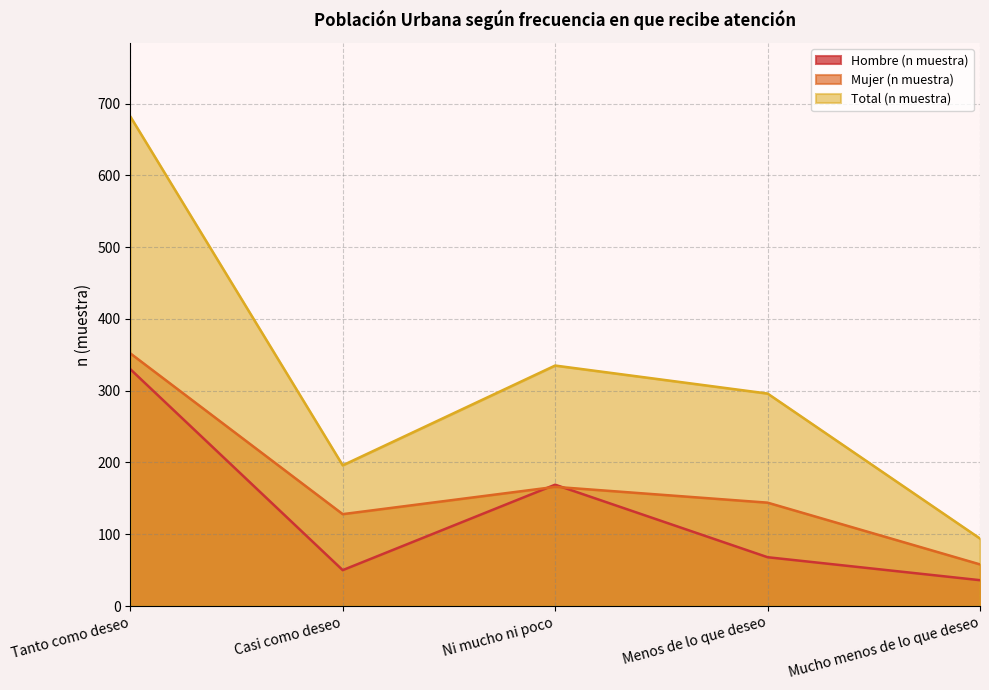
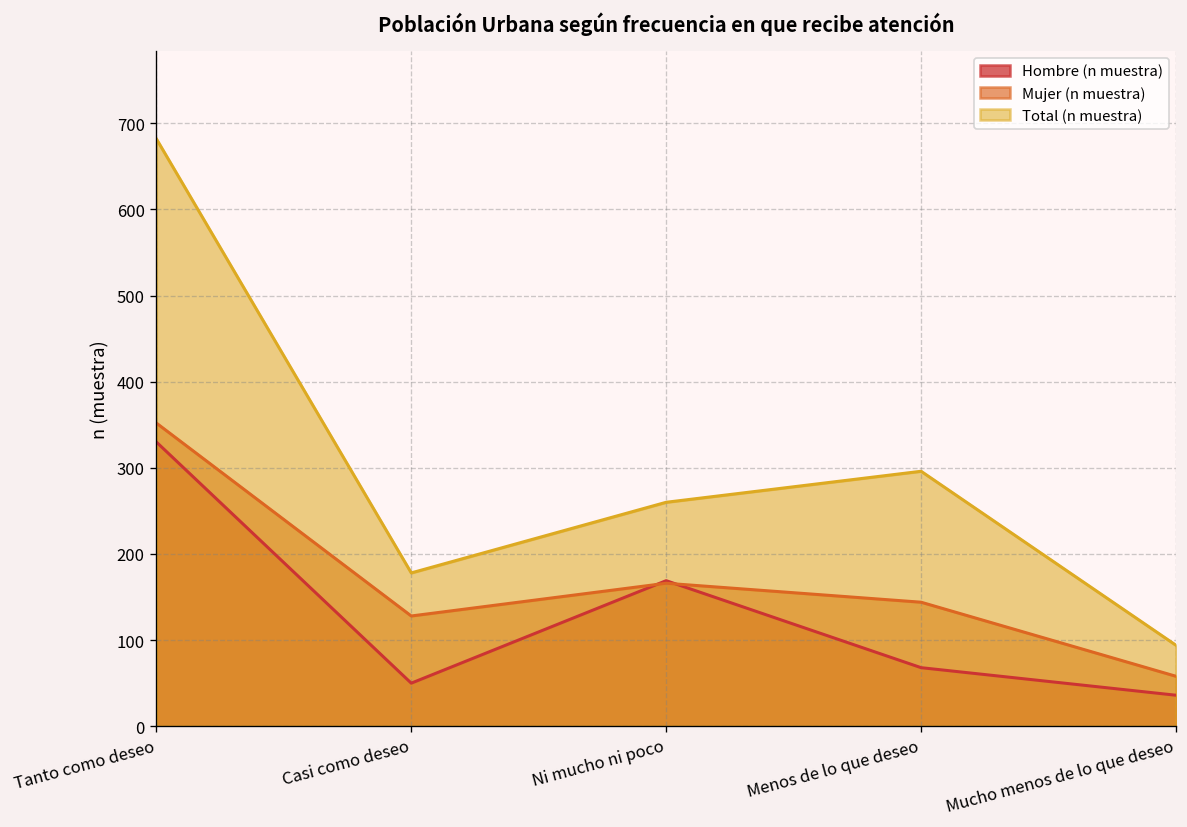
  {
    "Total (n muestra)": {
      "Tanto como deseo": 680,
-     "Casi como deseo": 200,
-     "Ni mucho ni poco": 340,
+     "Casi como deseo": 180,
+     "Ni mucho ni poco": 260,
      "Menos de lo que deseo": 300,
      "Mucho menos de lo que deseo": 90
    }
  }
